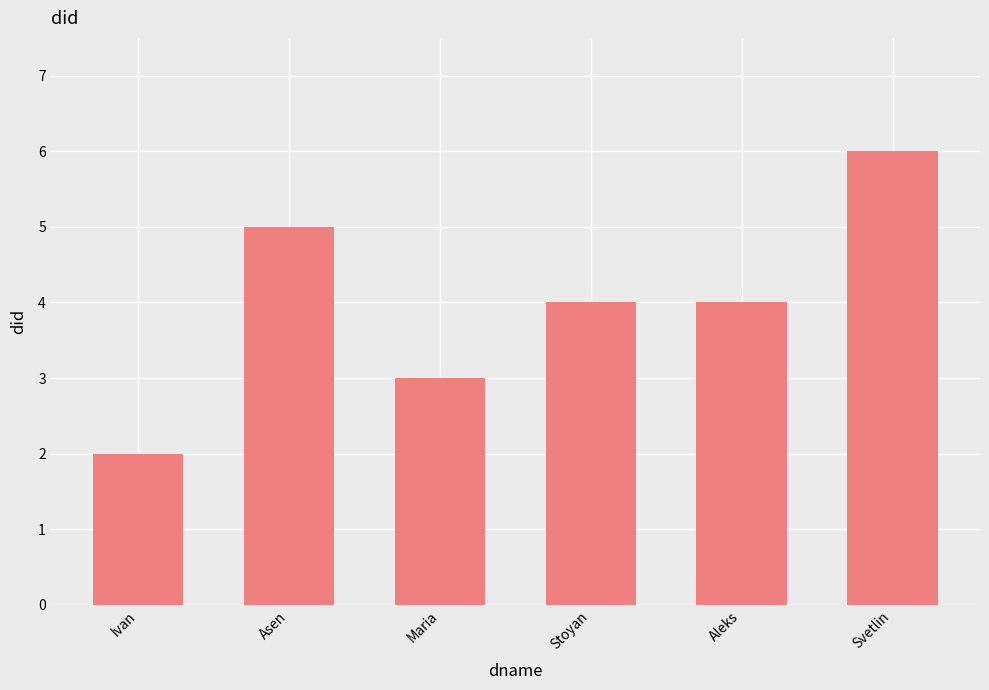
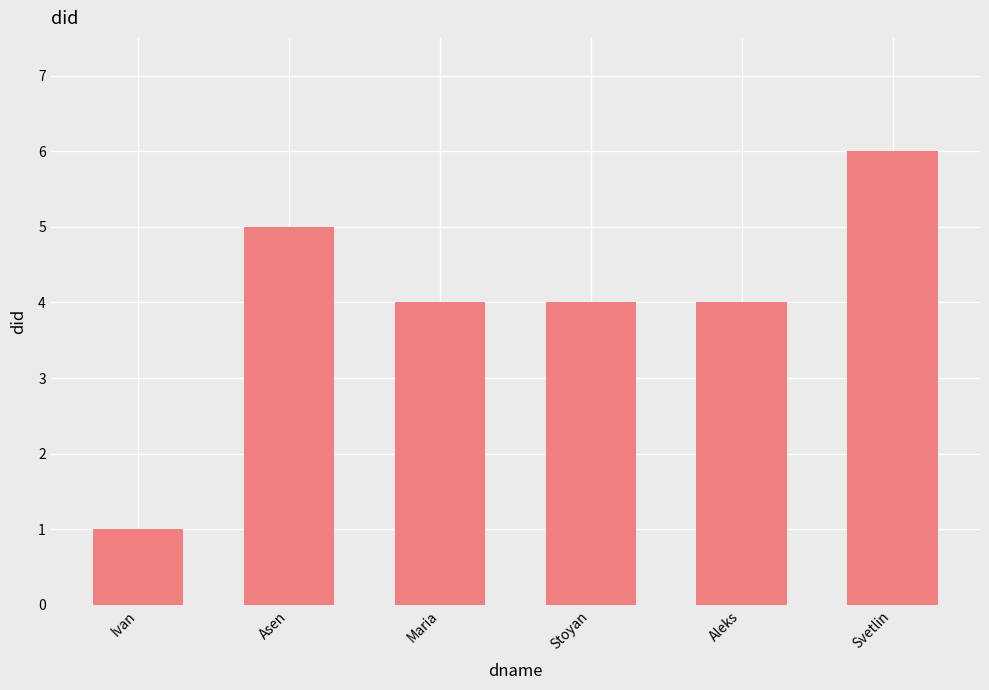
  {
-   "Ivan": 2,
+   "Ivan": 1,
    "Asen": 5,
-   "Maria": 3,
+   "Maria": 4,
    "Stoyan": 4,
    "Aleks": 4,
    "Svetlin": 6
  }
